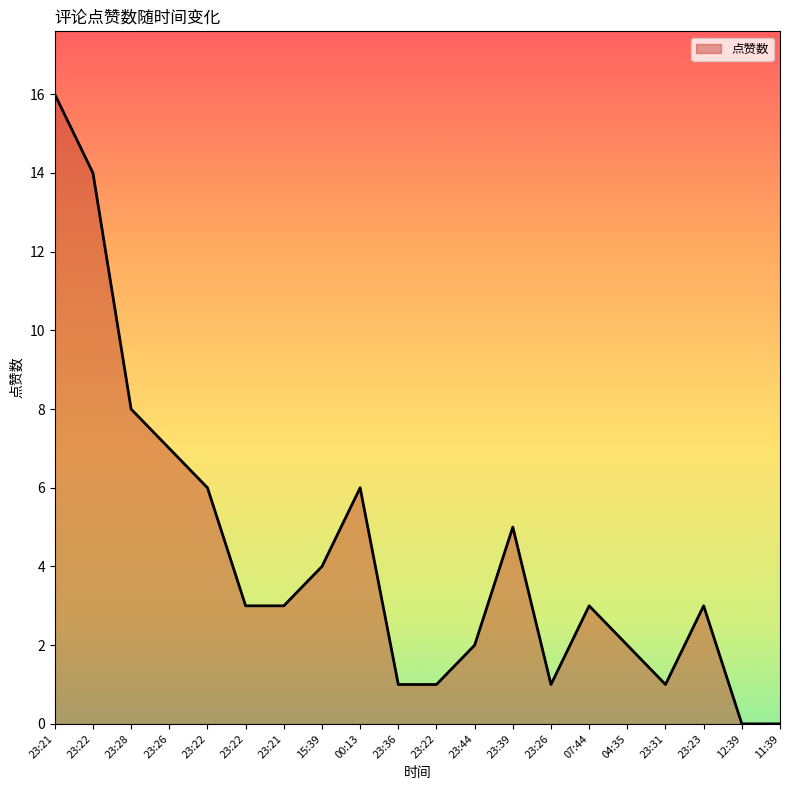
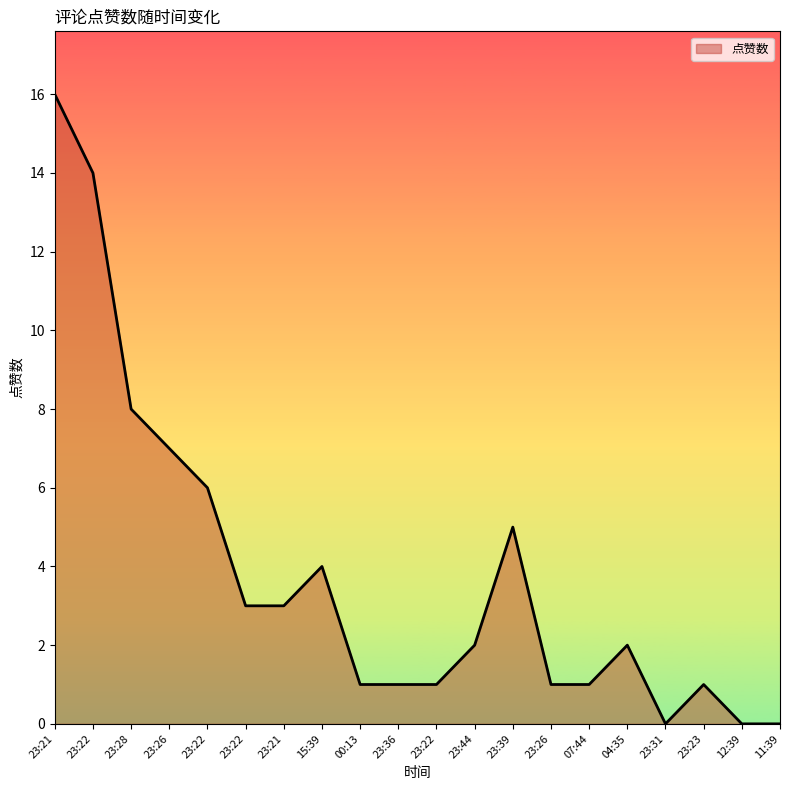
  {
    "23:28": 8,
    "15:39": 4,
-   "00:13": 6,
+   "00:13": 1,
    "23:36": 1,
    "23:44": 2,
    "23:39": 5,
-   "07:44": 3,
+   "07:44": 1,
    "04:35": 2,
-   "23:31": 1,
-   "23:23": 3,
+   "23:31": 0,
+   "23:23": 1,
    "12:39": 0,
    "11:39": 0
  }
